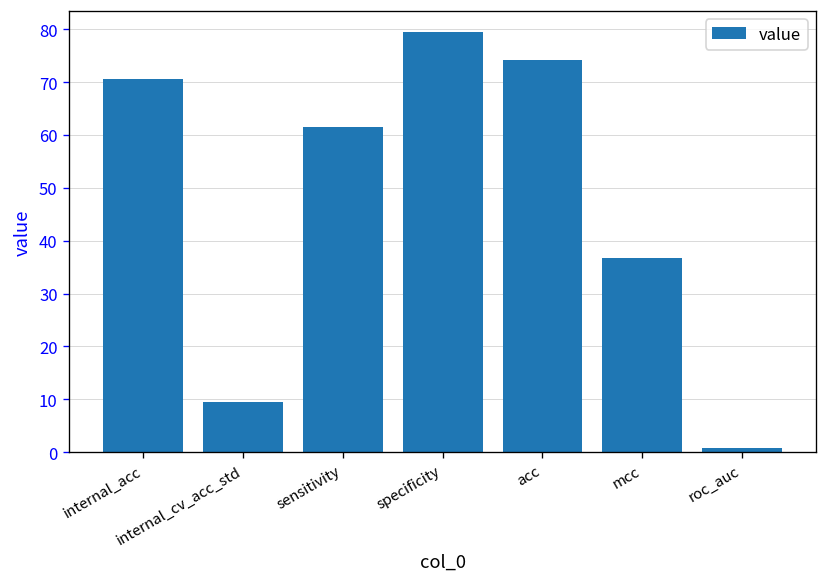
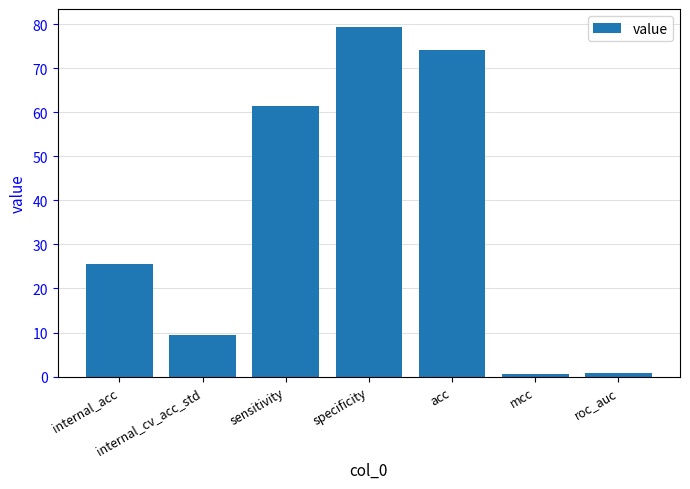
  {
-   "internal_acc": 71,
+   "internal_acc": 26,
    "internal_cv_acc_std": 10,
    "sensitivity": 62,
    "specificity": 79,
    "acc": 74,
-   "mcc": 37,
+   "mcc": 0,
    "roc_auc": 1
  }
